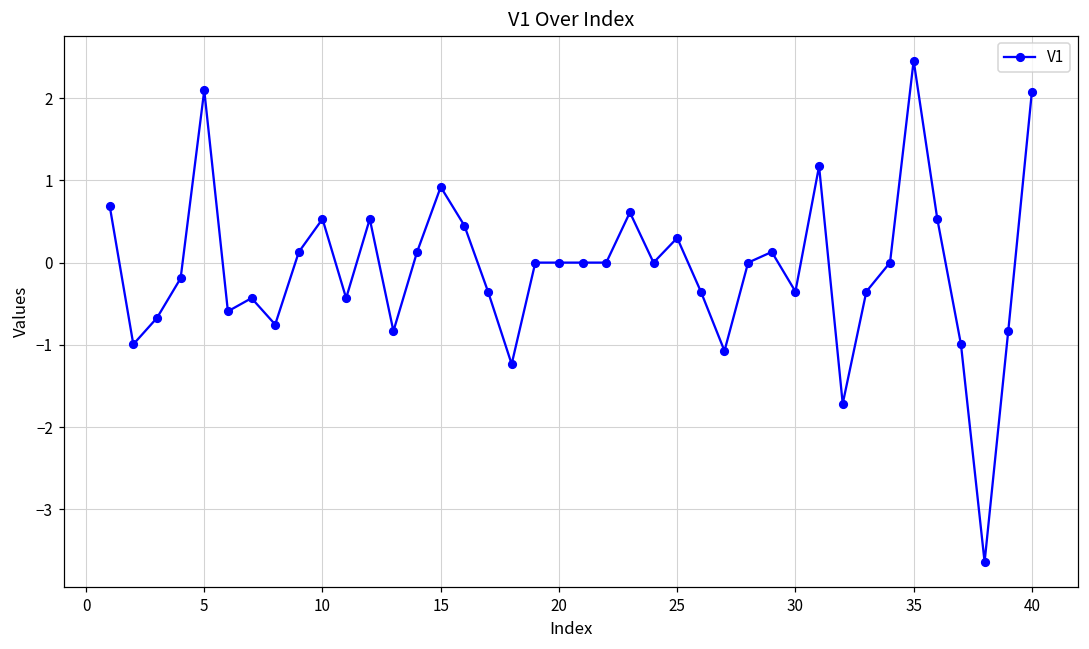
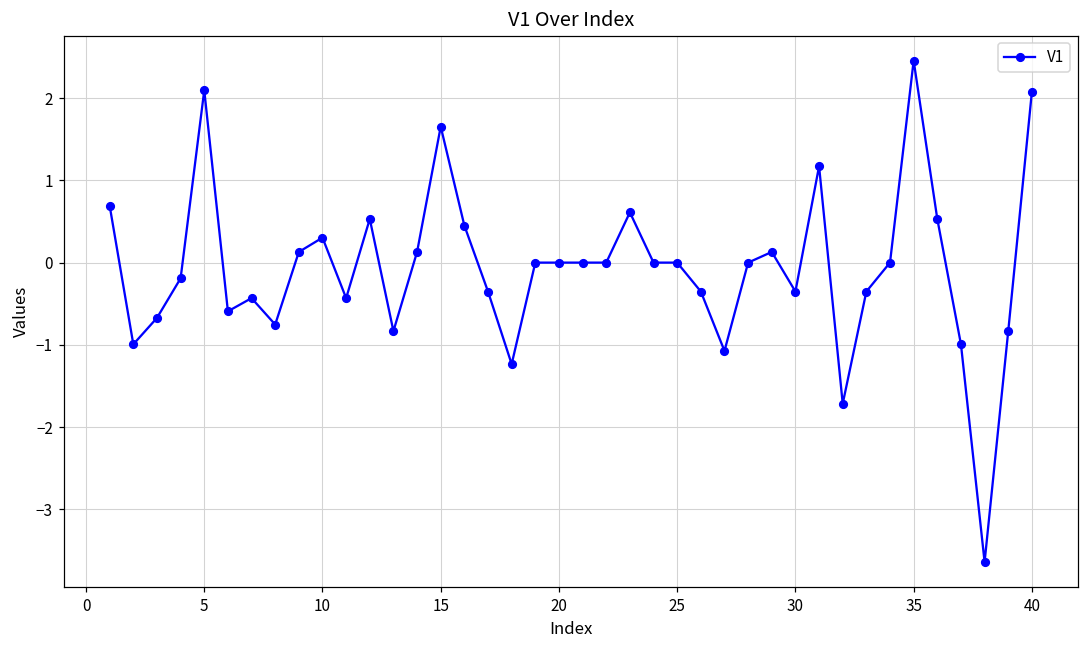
  {
    "5": 2.1,
-   "10": 0.5,
-   "15": 0.9,
+   "10": 0.3,
+   "15": 1.7,
    "20": 0.0,
-   "25": 0.3,
+   "25": 0.0,
    "30": -0.4,
    "35": 2.5,
    "40": 2.1
  }
